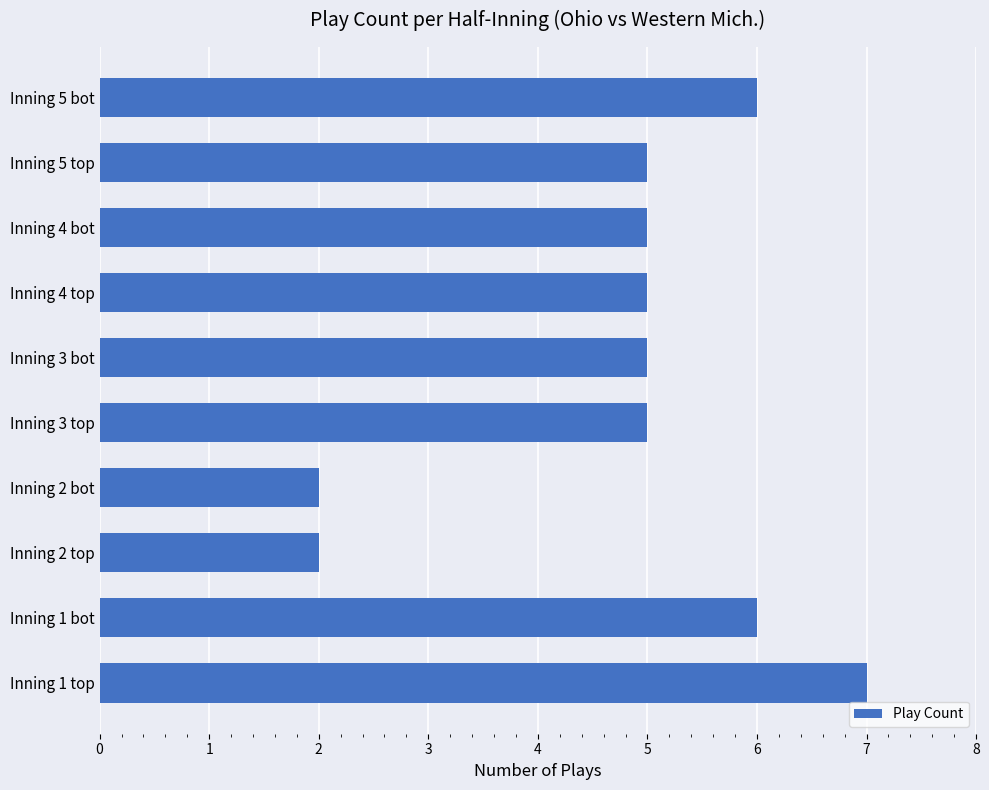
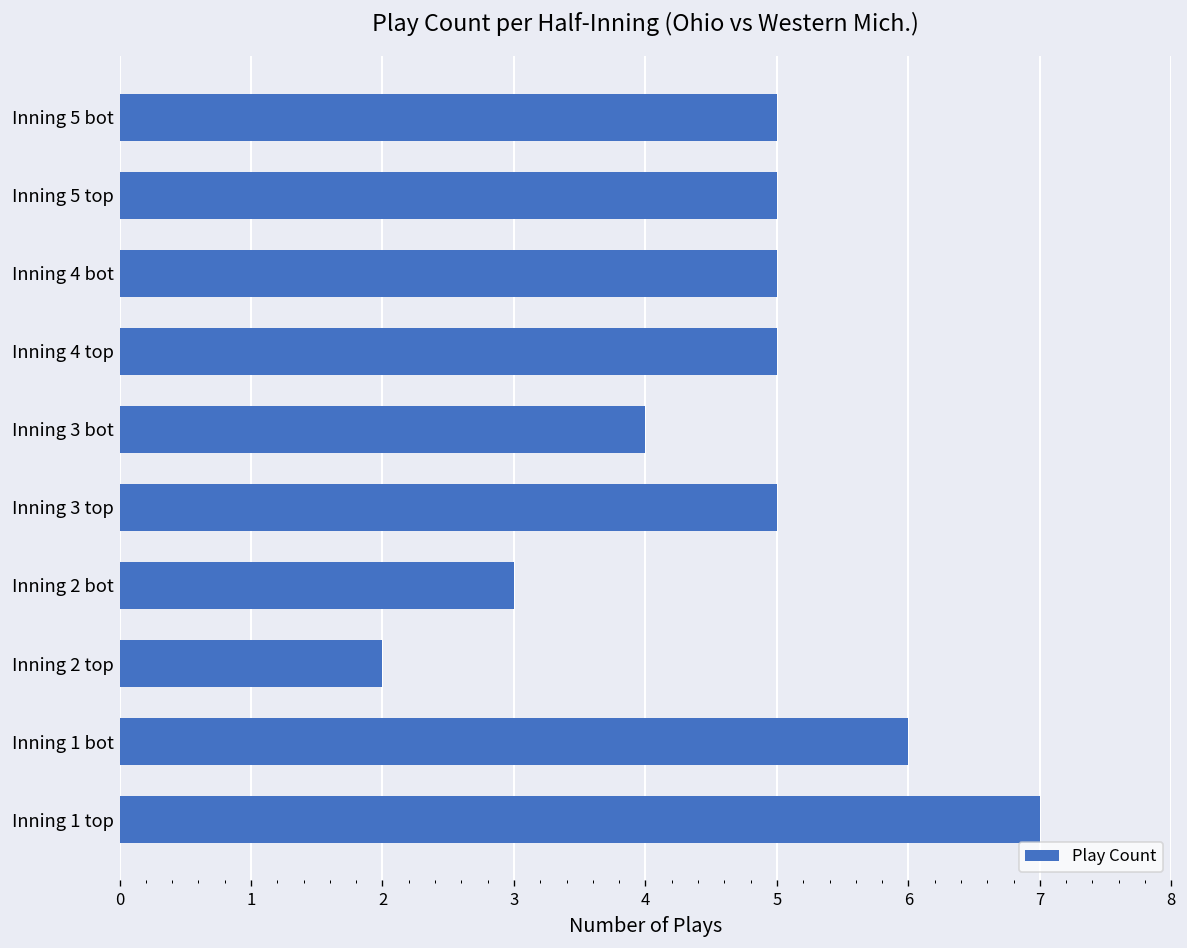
  {
-   "Inning 5 bot": 6,
+   "Inning 5 bot": 5,
    "Inning 5 top": 5,
    "Inning 4 bot": 5,
    "Inning 4 top": 5,
-   "Inning 3 bot": 5,
+   "Inning 3 bot": 4,
    "Inning 3 top": 5,
-   "Inning 2 bot": 2,
+   "Inning 2 bot": 3,
    "Inning 2 top": 2,
    "Inning 1 bot": 6,
    "Inning 1 top": 7
  }
